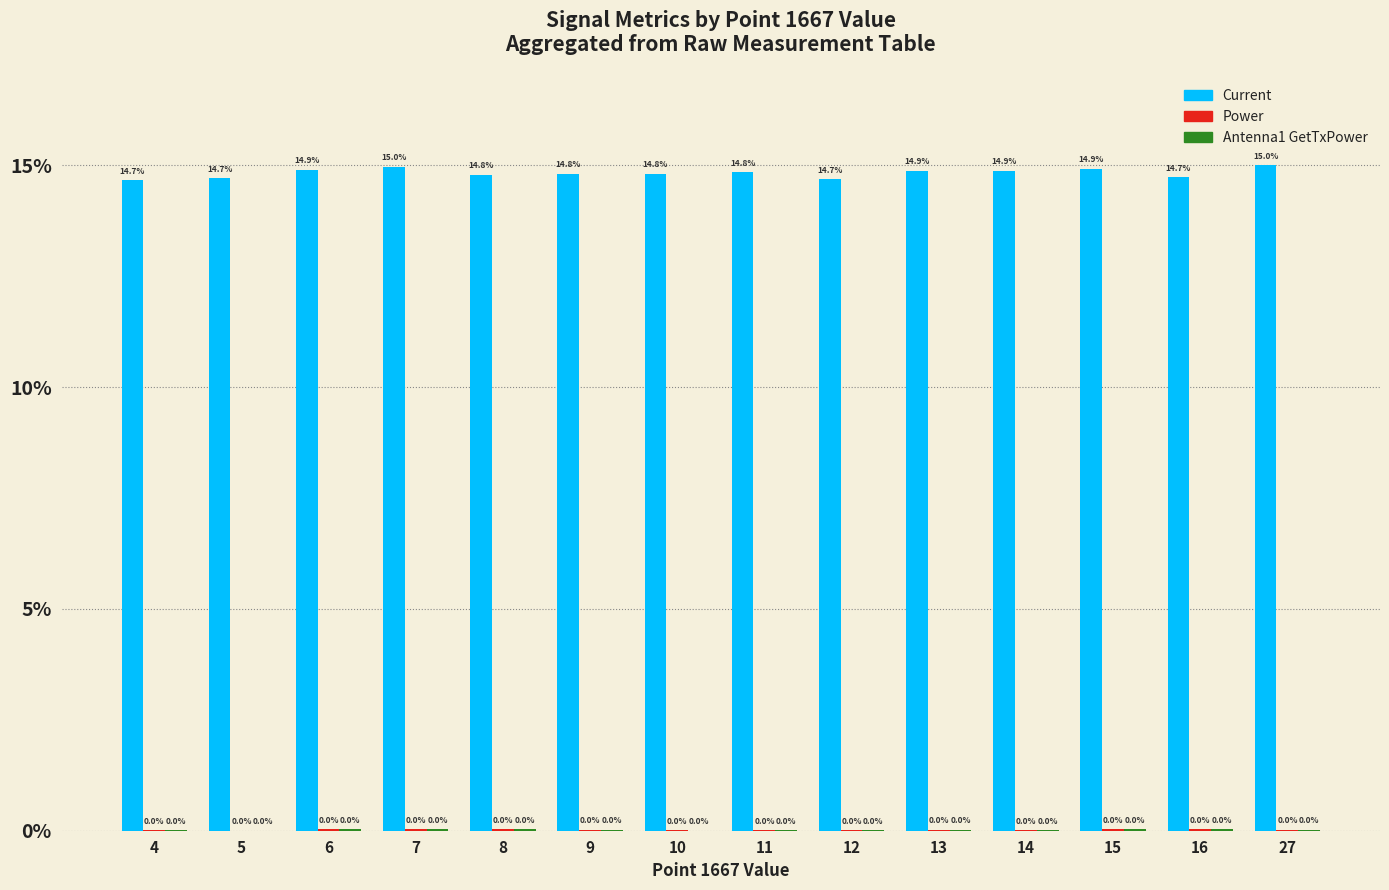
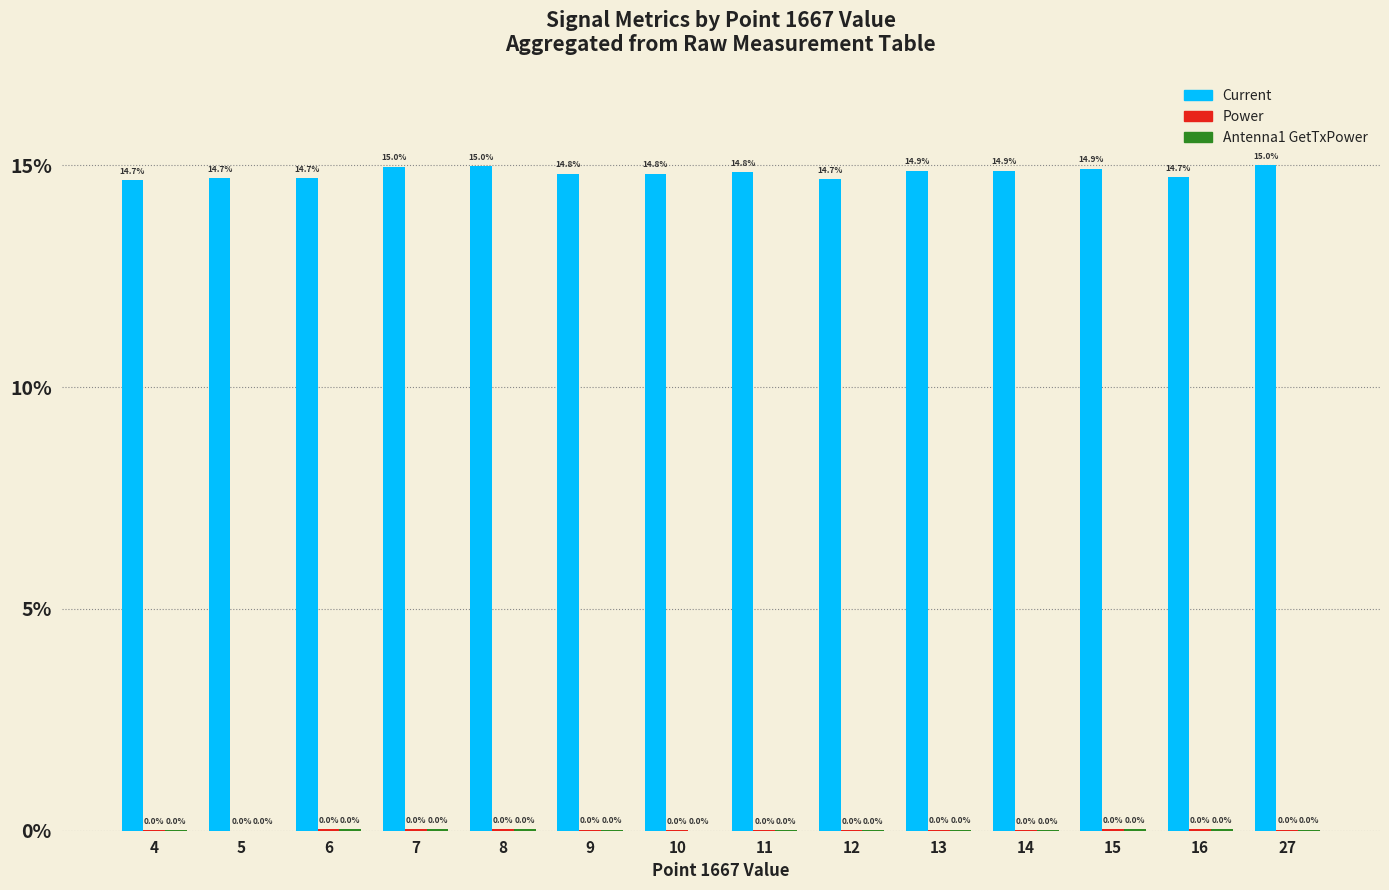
  {
    "Current": {
      "4": "14.7%",
      "5": "14.7%",
-     "6": "14.9%",
+     "6": "14.7%",
      "7": "15.0%",
-     "8": "14.8%",
+     "8": "15.0%",
      "9": "14.8%",
      "10": "14.8%",
      "11": "14.8%",
      "12": "14.7%",
      "13": "14.9%",
      "14": "14.9%",
      "15": "14.9%",
      "16": "14.7%",
      "27": "15.0%"
    },
    "Power": {
      "4": "0.0%",
      "5": "0.0%",
      "6": "0.0%",
      "7": "0.0%",
      "8": "0.0%",
      "9": "0.0%",
      "10": "0.0%",
      "11": "0.0%",
      "12": "0.0%",
      "13": "0.0%",
      "14": "0.0%",
      "15": "0.0%",
      "16": "0.0%",
      "27": "0.0%"
    },
    "Antenna1 GetTxPower": {
      "4": "0.0%",
      "5": "0.0%",
      "6": "0.0%",
      "7": "0.0%",
      "8": "0.0%",
      "9": "0.0%",
      "10": "0.0%",
      "11": "0.0%",
      "12": "0.0%",
      "13": "0.0%",
      "14": "0.0%",
      "15": "0.0%",
      "16": "0.0%",
      "27": "0.0%"
    }
  }
